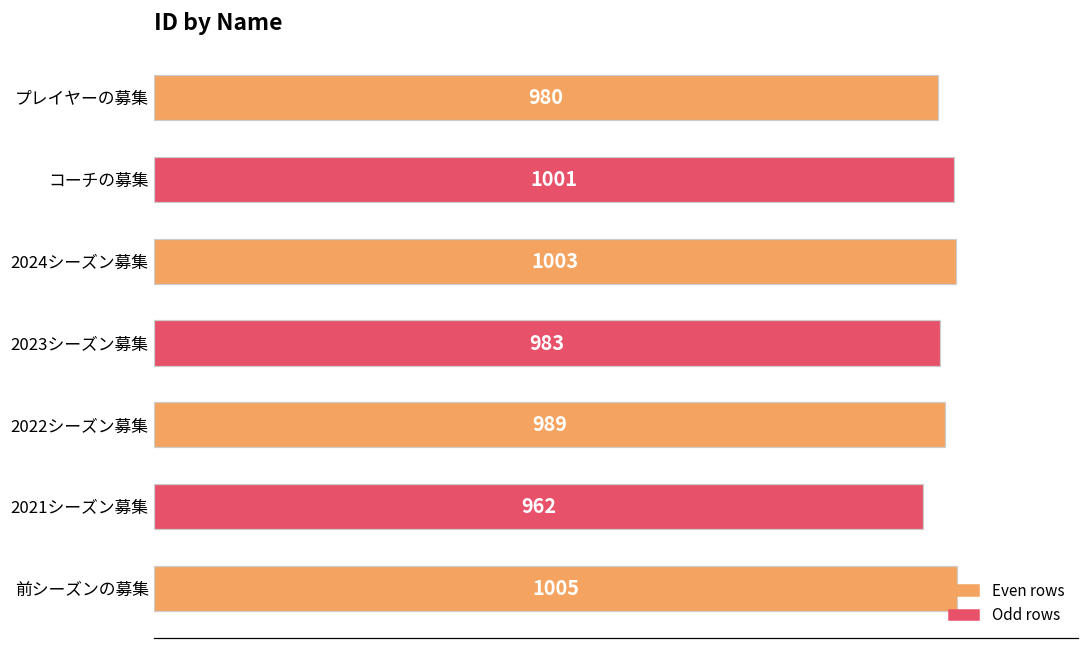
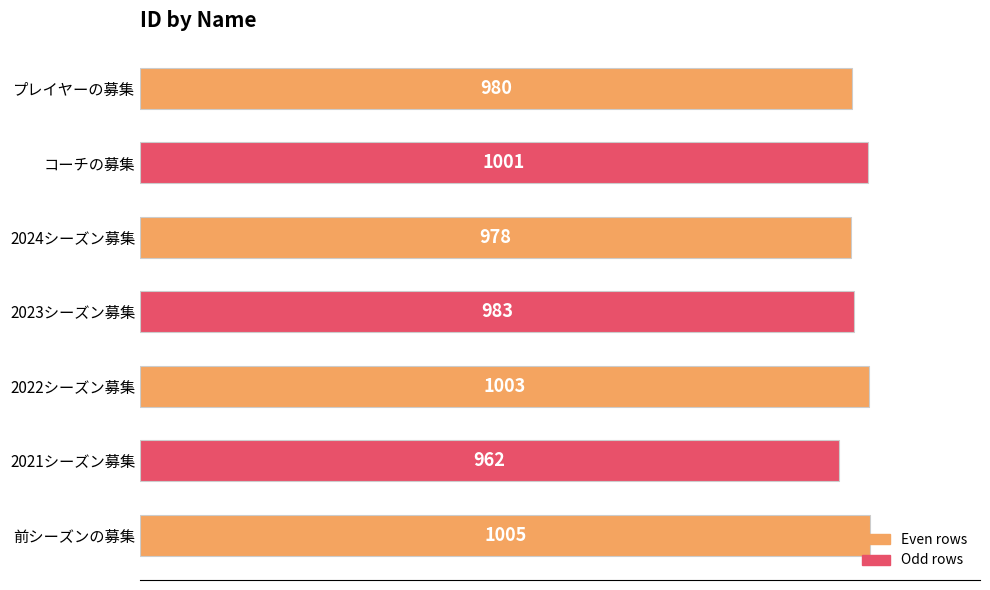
  {
    "プレイヤーの募集": 980,
    "コーチの募集": 1001,
-   "2024シーズン募集": 1003,
+   "2024シーズン募集": 978,
    "2023シーズン募集": 983,
-   "2022シーズン募集": 989,
+   "2022シーズン募集": 1003,
    "2021シーズン募集": 962,
    "前シーズンの募集": 1005
  }
